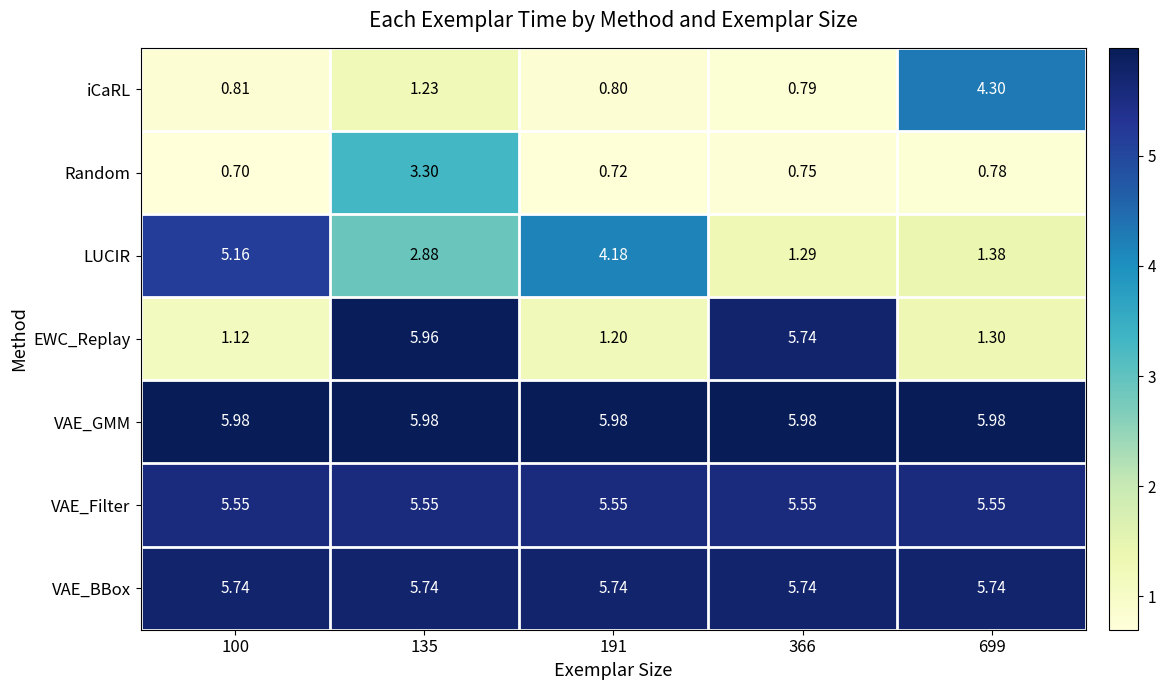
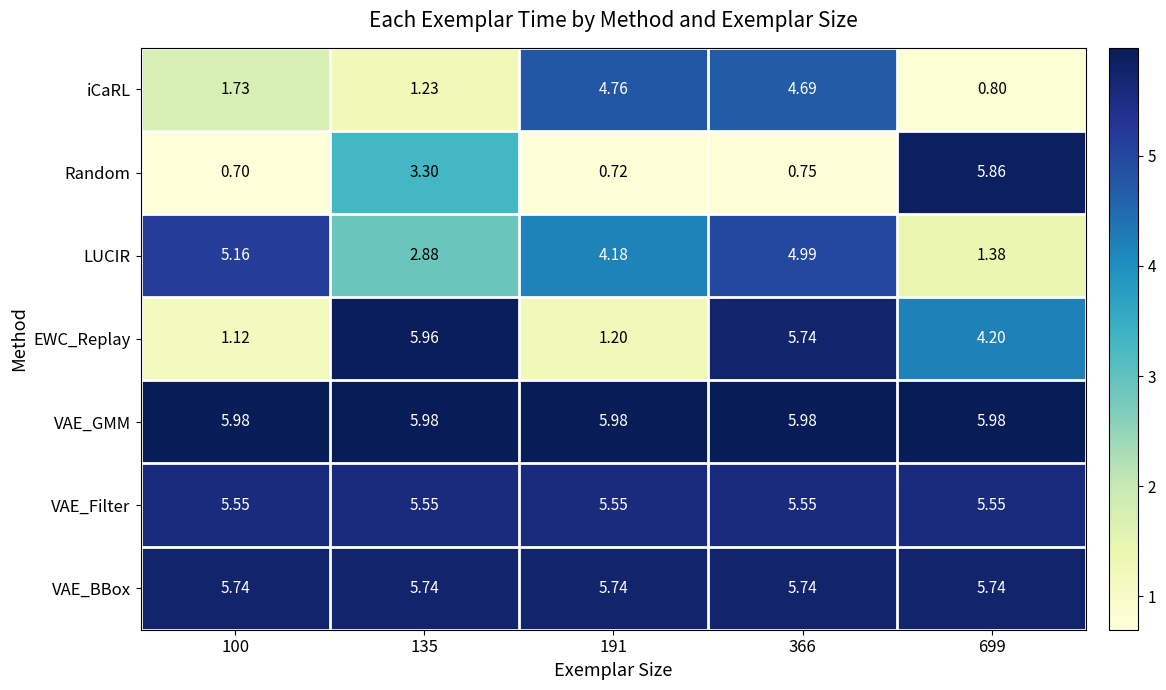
  {
    "iCaRL": {
-     "100": 0.81,
+     "100": 1.73,
      "135": 1.23,
-     "191": 0.80,
-     "366": 0.79,
-     "699": 4.30
+     "191": 4.76,
+     "366": 4.69,
+     "699": 0.80
    },
    "Random": {
      "100": 0.70,
      "135": 3.30,
      "191": 0.72,
      "366": 0.75,
-     "699": 0.78
+     "699": 5.86
    },
    "LUCIR": {
      "100": 5.16,
      "135": 2.88,
      "191": 4.18,
-     "366": 1.29,
+     "366": 4.99,
      "699": 1.38
    },
    "EWC_Replay": {
      "100": 1.12,
      "135": 5.96,
      "191": 1.20,
      "366": 5.74,
-     "699": 1.30
+     "699": 4.20
    },
    "VAE_GMM": {
      "100": 5.98,
      "135": 5.98,
      "191": 5.98,
      "366": 5.98,
      "699": 5.98
    },
    "VAE_Filter": {
      "100": 5.55,
      "135": 5.55,
      "191": 5.55,
      "366": 5.55,
      "699": 5.55
    },
    "VAE_BBox": {
      "100": 5.74,
      "135": 5.74,
      "191": 5.74,
      "366": 5.74,
      "699": 5.74
    }
  }
